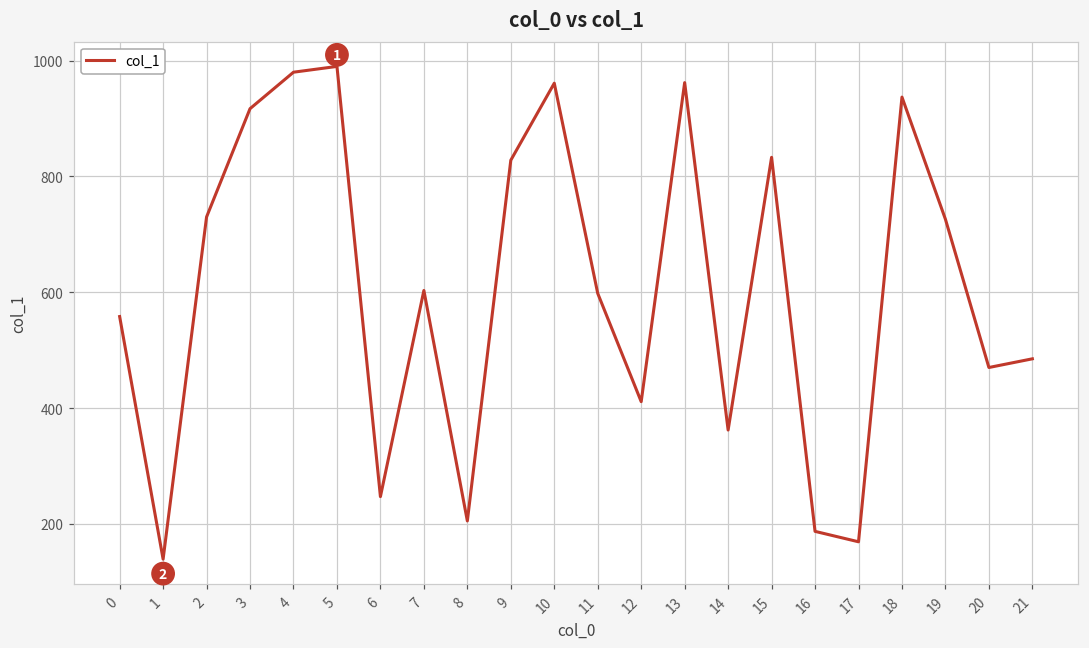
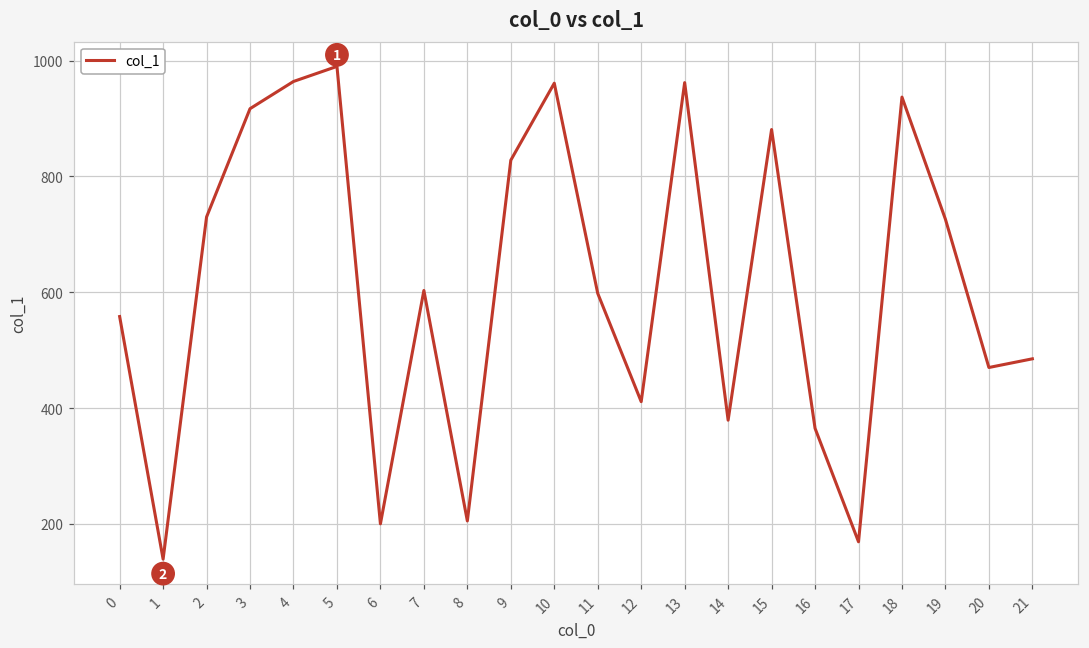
  {
    "0": 560,
    "2": 730,
    "3": 920,
-   "4": 980,
-   "6": 250,
+   "4": 960,
+   "6": 200,
    "7": 600,
    "8": 210,
    "9": 830,
    "10": 960,
    "11": 600,
    "12": 410,
    "13": 960,
-   "14": 360,
-   "15": 830,
-   "16": 190,
+   "14": 380,
+   "15": 880,
+   "16": 370,
    "17": 170,
    "18": 940,
    "19": 730,
    "20": 470,
    "21": 490
  }
